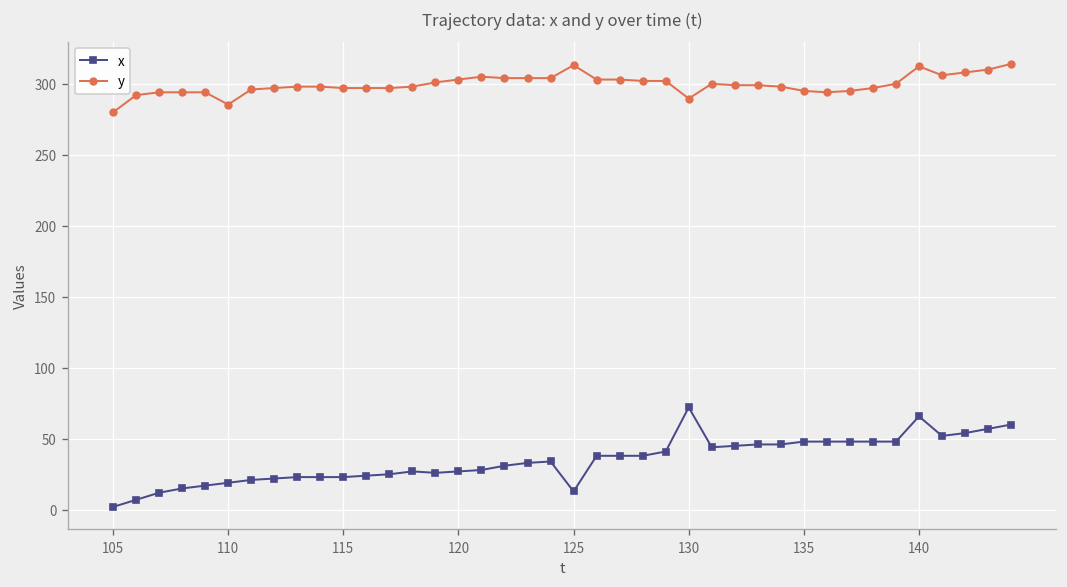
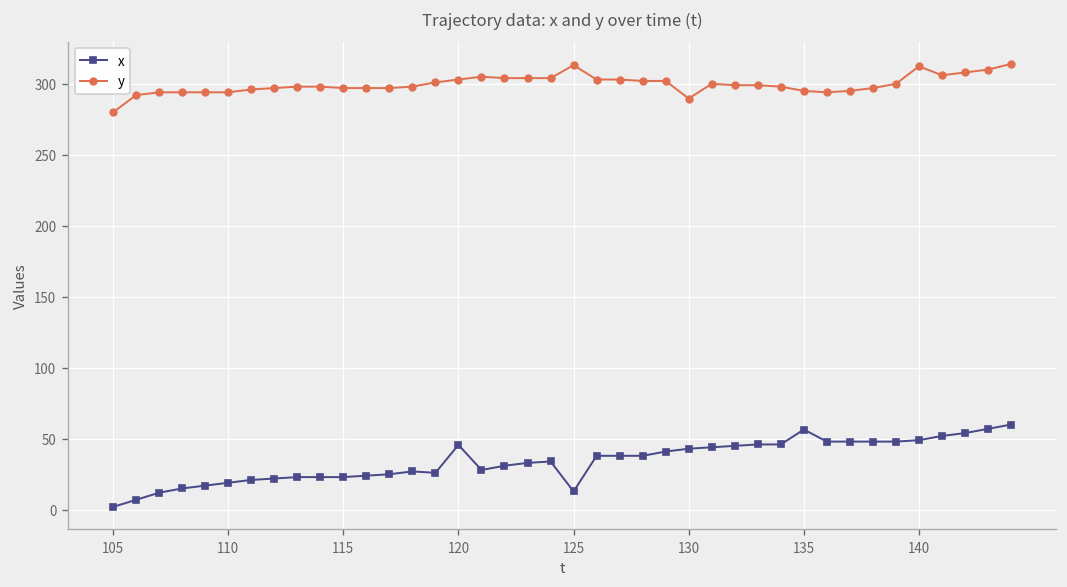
  {
    "x": {
      "105": 2,
      "110": 19,
      "115": 23,
-     "120": 27,
+     "120": 46,
      "125": 13,
-     "130": 72,
-     "135": 48,
-     "140": 66
+     "130": 43,
+     "135": 57,
+     "140": 49
    },
    "y": {
      "105": 280,
-     "110": 285,
+     "110": 294,
      "115": 297,
      "120": 303,
      "125": 313,
      "130": 290,
      "135": 295,
      "140": 312
    }
  }
